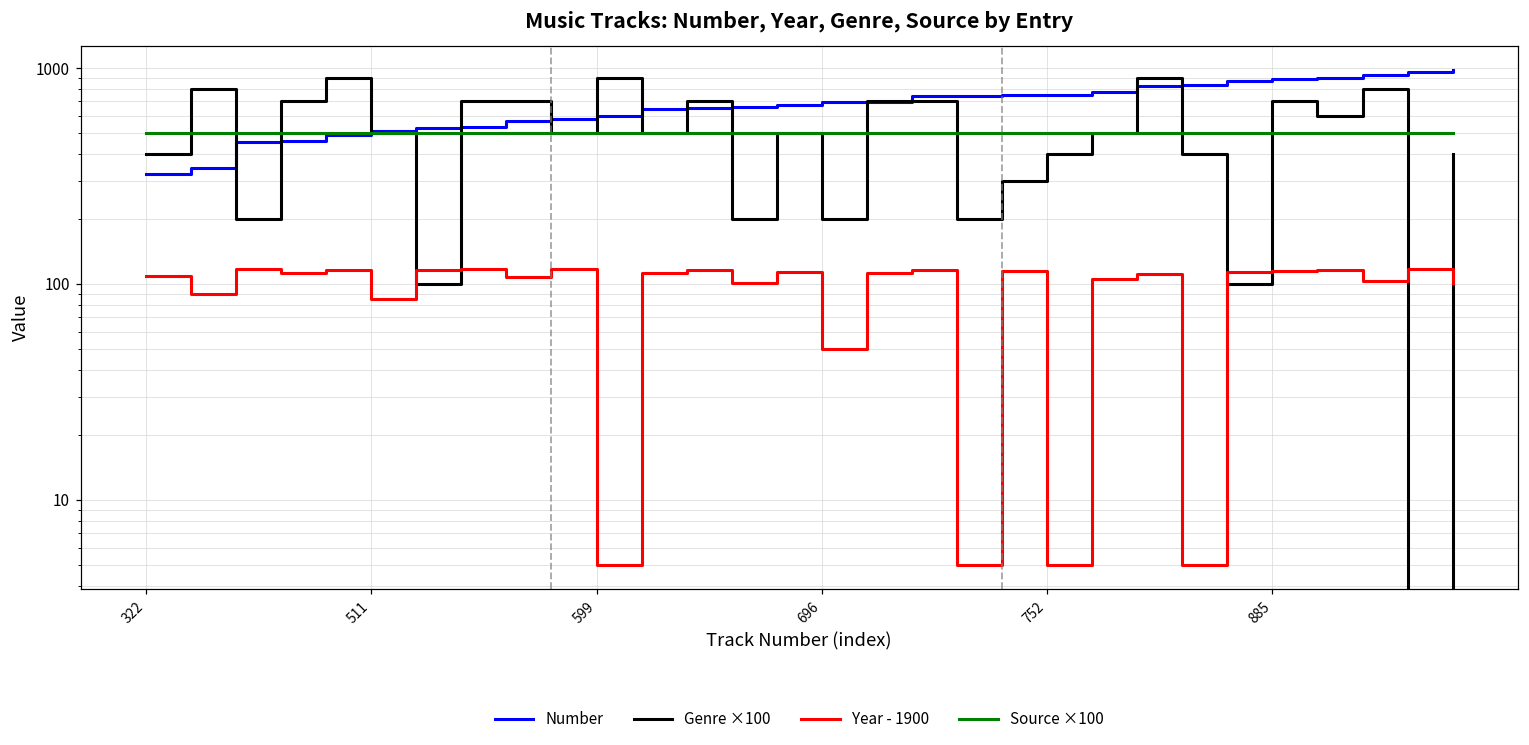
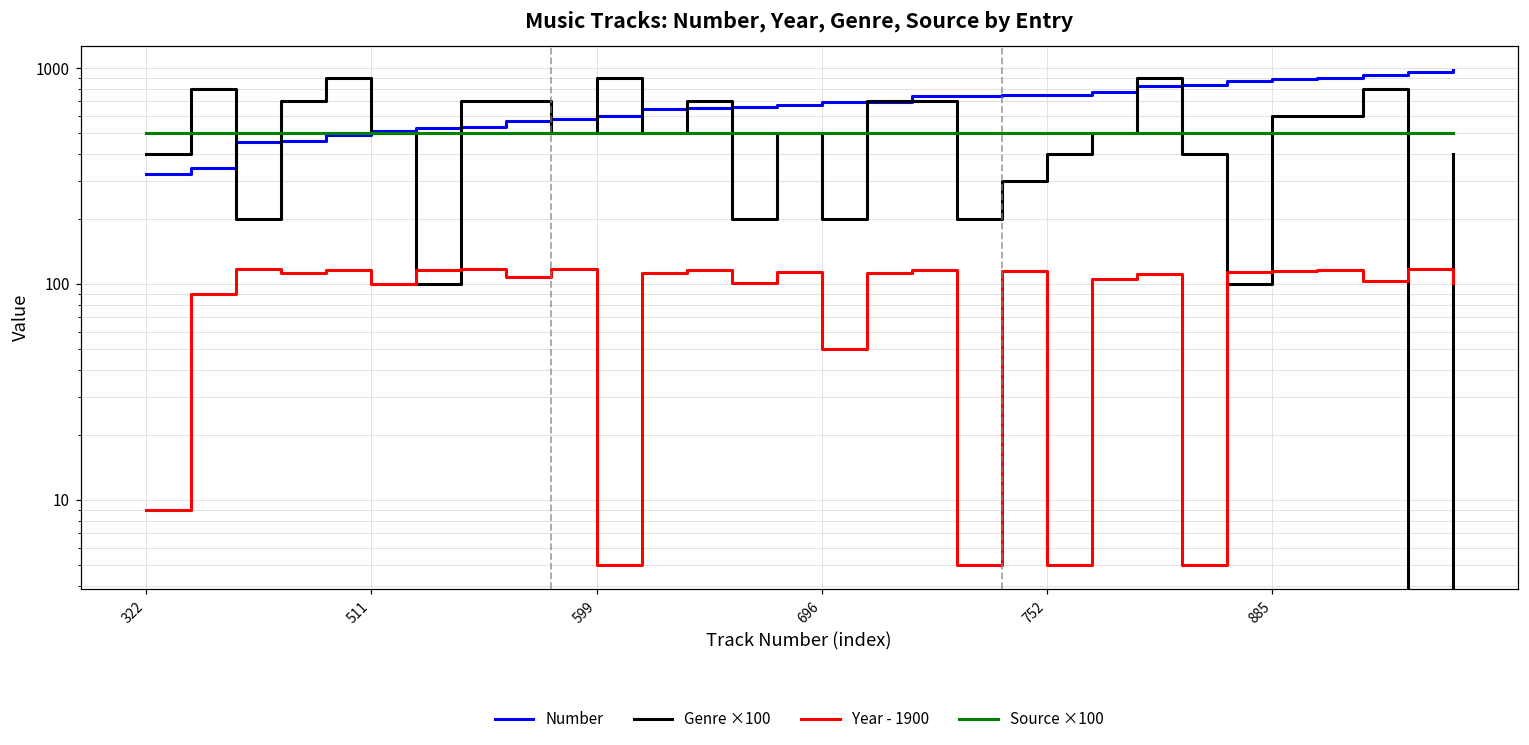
  {
    "Number": {
      "322": 320,
      "599": 600,
      "696": 700,
      "752": 750,
      "885": 900
    },
    "Genre ×100": {
      "322": 400,
      "599": 900,
      "696": 200,
      "752": 400,
-     "885": 700
+     "885": 600
    },
    "Year - 1900": {
-     "322": 110,
-     "511": 85,
+     "322": 9,
+     "511": 100,
      "599": 5,
      "696": 50,
      "752": 5,
      "885": 110
    },
    "Source ×100": {
      "322": 500,
      "599": 500,
      "696": 500,
      "752": 500,
      "885": 500
    }
  }
